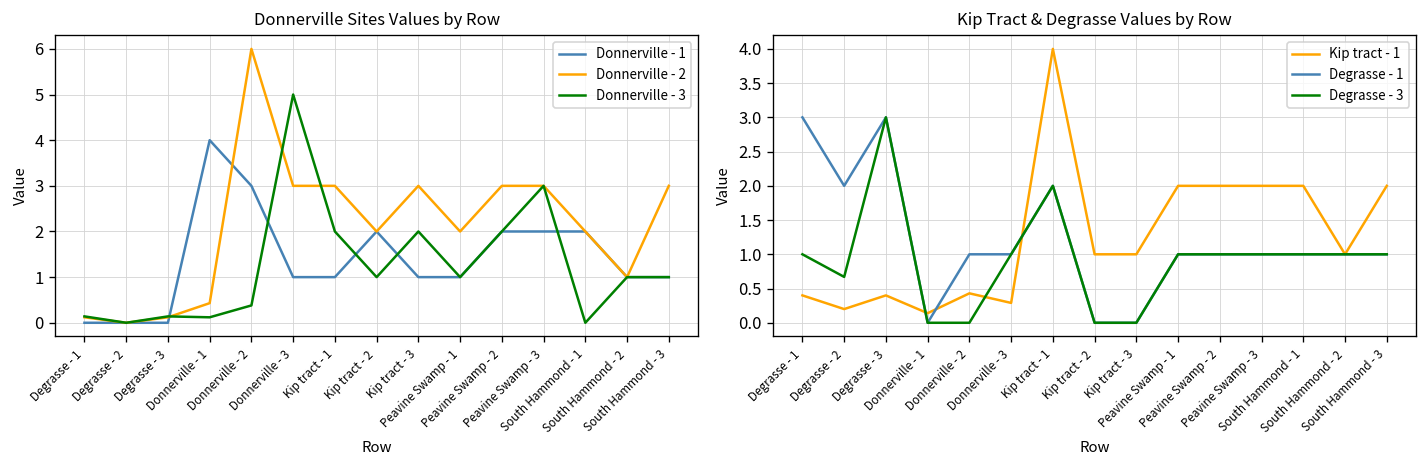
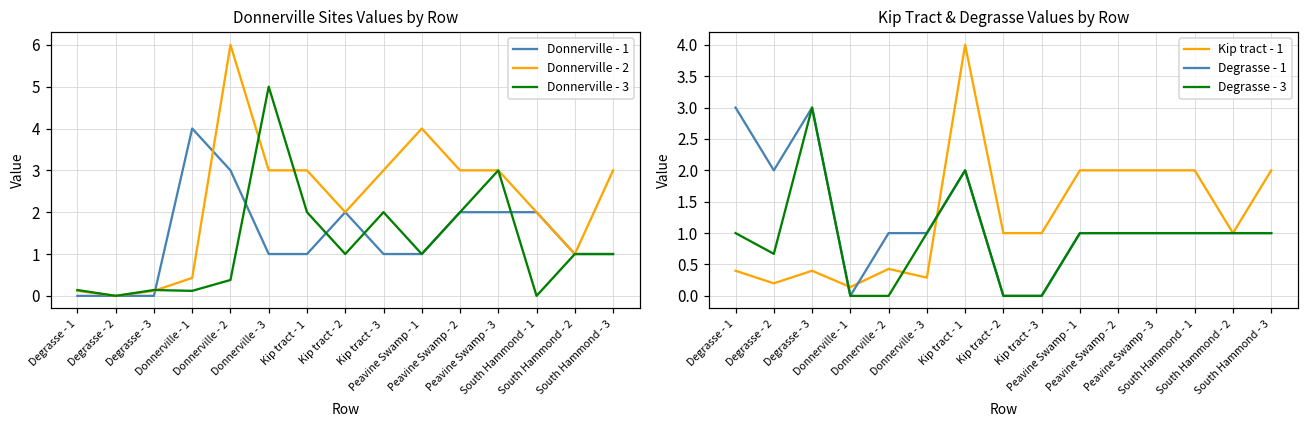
  {
    "Donnerville Sites Values by Row": {
      "Donnerville - 1": {
        "Degrasse - 1": 0,
        "Degrasse - 3": 0,
        "Donnerville - 1": 4,
        "Donnerville - 2": 3,
        "Donnerville - 3": 1,
        "Kip tract - 1": 1,
        "Kip tract - 3": 1,
        "Peavine Swamp - 3": 2
      },
      "Donnerville - 2": {
        "Donnerville - 1": 0.4,
        "Donnerville - 2": 6,
        "Donnerville - 3": 3,
        "Kip tract - 1": 3,
        "Kip tract - 3": 3,
-       "Peavine Swamp - 1": 2,
+       "Peavine Swamp - 1": 4,
        "Peavine Swamp - 2": 3,
        "South Hammond - 3": 3
      },
      "Donnerville - 3": {
        "Donnerville - 1": 0.1,
        "Donnerville - 2": 0.4,
        "Donnerville - 3": 5,
        "Kip tract - 1": 2,
        "Kip tract - 2": 1,
        "Kip tract - 3": 2,
        "South Hammond - 1": 0
      }
    },
    "Kip Tract & Degrasse Values by Row": {
      "Kip tract - 1": {
        "Degrasse - 1": 0.4,
        "Degrasse - 2": 0.2,
        "Degrasse - 3": 0.4,
        "Donnerville - 1": 0.1,
        "Donnerville - 2": 0.4,
        "Donnerville - 3": 0.3,
        "Kip tract - 1": 4.0,
        "Kip tract - 2": 1.0,
        "Kip tract - 3": 1.0,
        "Peavine Swamp - 1": 2.0,
        "Peavine Swamp - 2": 2.0,
        "Peavine Swamp - 3": 2.0,
        "South Hammond - 1": 2.0,
        "South Hammond - 3": 2.0
      },
      "Degrasse - 1": {
        "Degrasse - 1": 3.0,
        "Degrasse - 2": 2.0,
        "Donnerville - 2": 1.0
      },
      "Degrasse - 3": {
        "Degrasse - 1": 1.0,
        "Degrasse - 2": 0.7,
        "Donnerville - 2": 0.0
      }
    }
  }
